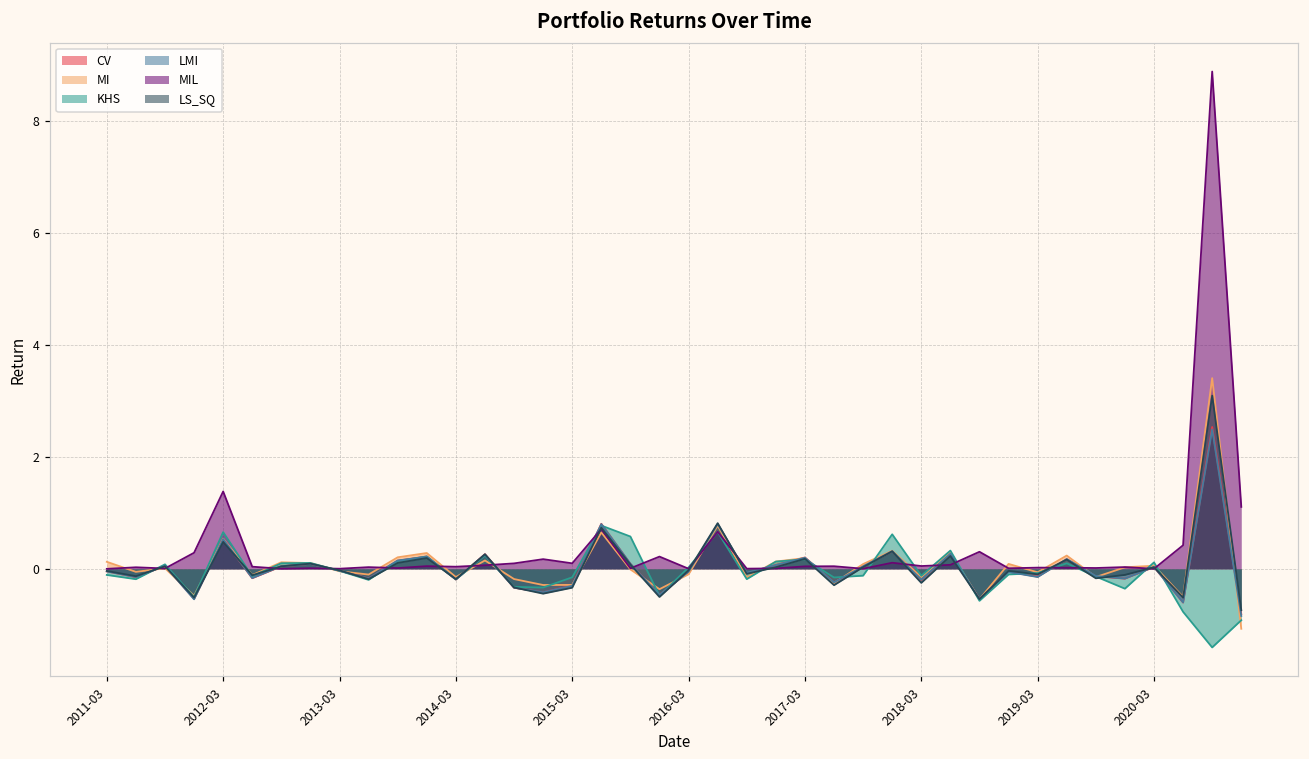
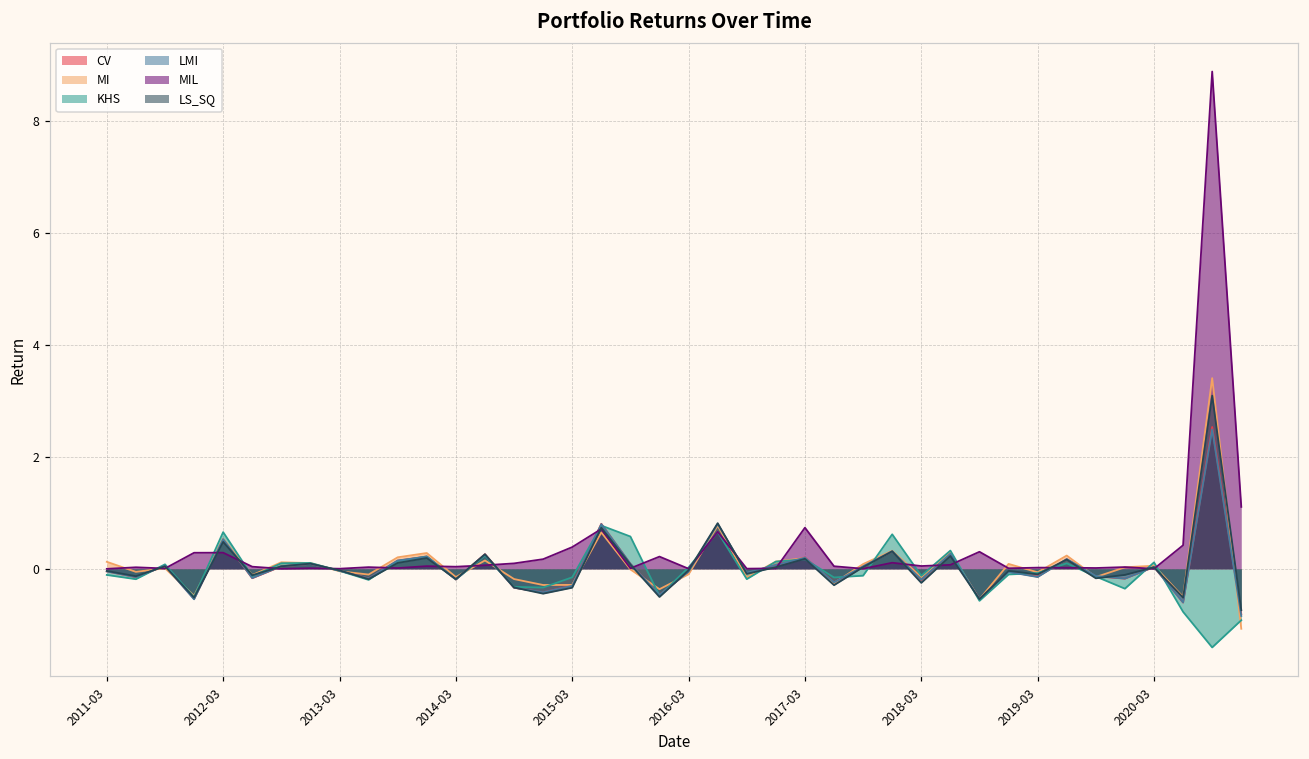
  {
    "MIL": {
-     "2012-03": 1.4,
-     "2015-03": 0.1,
-     "2017-03": 0.0
+     "2012-03": 0.3,
+     "2015-03": 0.4,
+     "2017-03": 0.7
    }
  }
